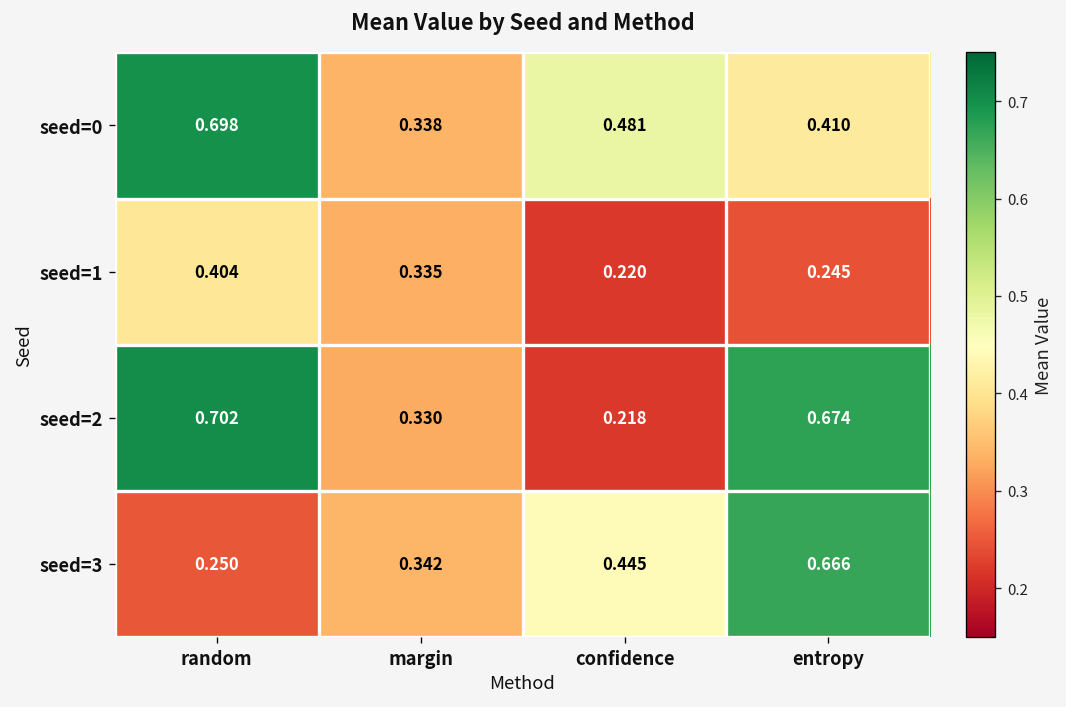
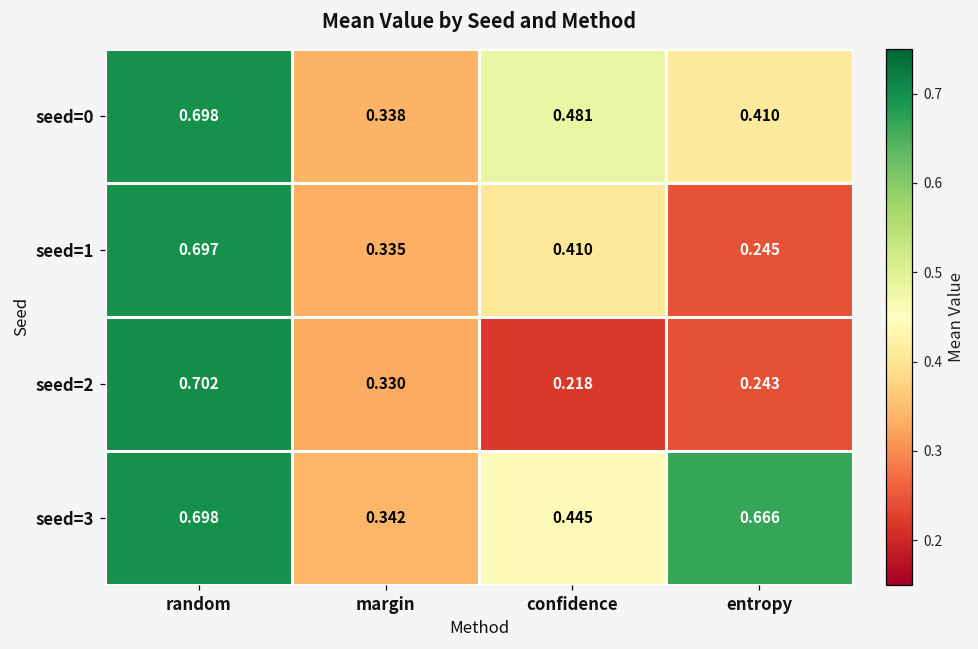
  {
    "seed=0": {
      "random": 0.698,
      "margin": 0.338,
      "confidence": 0.481,
      "entropy": 0.410
    },
    "seed=1": {
-     "random": 0.404,
+     "random": 0.697,
      "margin": 0.335,
-     "confidence": 0.220,
+     "confidence": 0.410,
      "entropy": 0.245
    },
    "seed=2": {
      "random": 0.702,
      "margin": 0.330,
      "confidence": 0.218,
-     "entropy": 0.674
+     "entropy": 0.243
    },
    "seed=3": {
-     "random": 0.250,
+     "random": 0.698,
      "margin": 0.342,
      "confidence": 0.445,
      "entropy": 0.666
    }
  }
